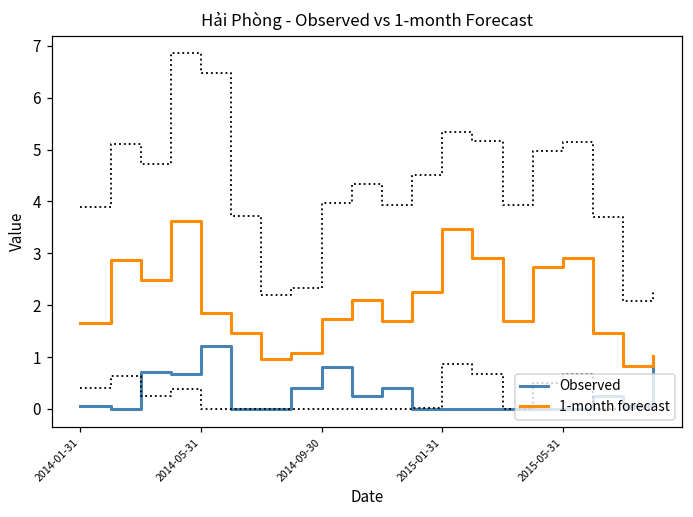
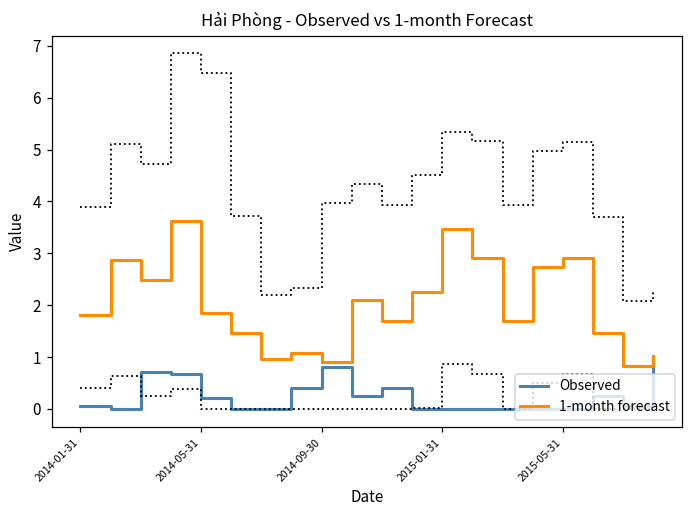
  {
    "Observed": {
      "2014-01-31": 0.1,
-     "2014-05-31": 1.2,
+     "2014-05-31": 0.2,
      "2014-09-30": 0.8,
      "2015-01-31": 0.0
    },
    "1-month forecast": {
-     "2014-01-31": 1.6,
+     "2014-01-31": 1.8,
      "2014-05-31": 1.8,
-     "2014-09-30": 1.7,
+     "2014-09-30": 0.9,
      "2015-01-31": 3.5,
      "2015-05-31": 2.9
    }
  }
